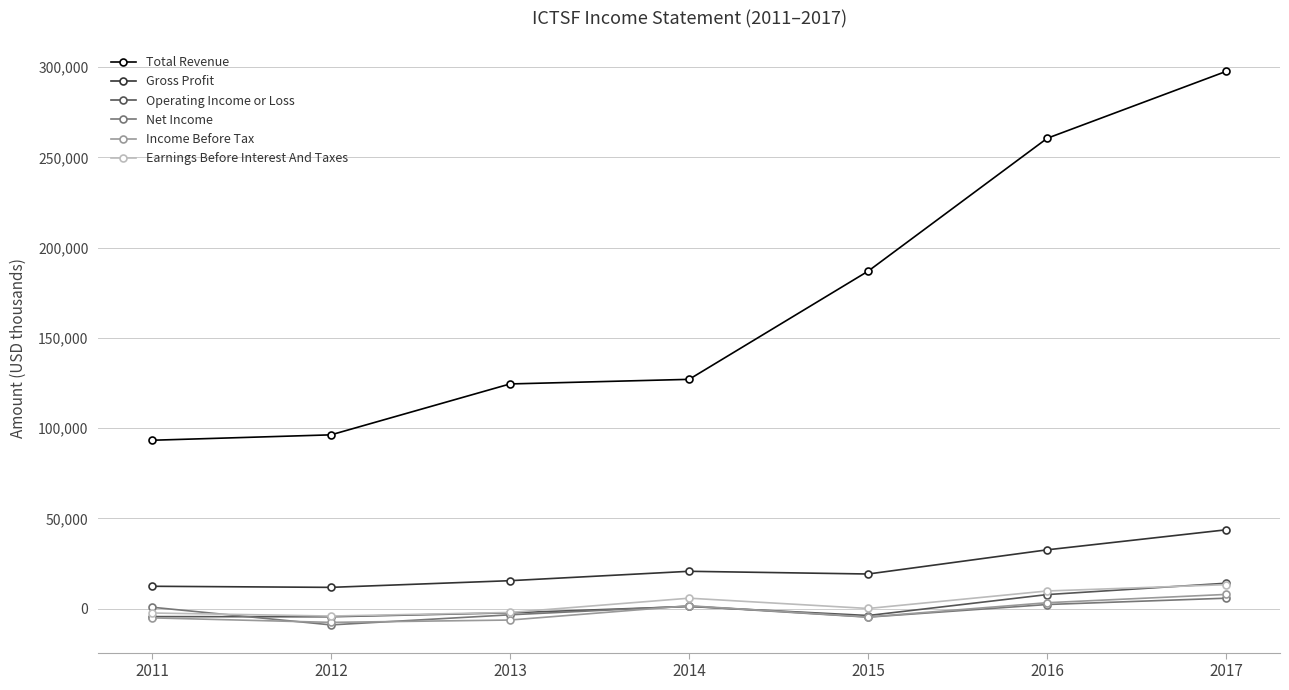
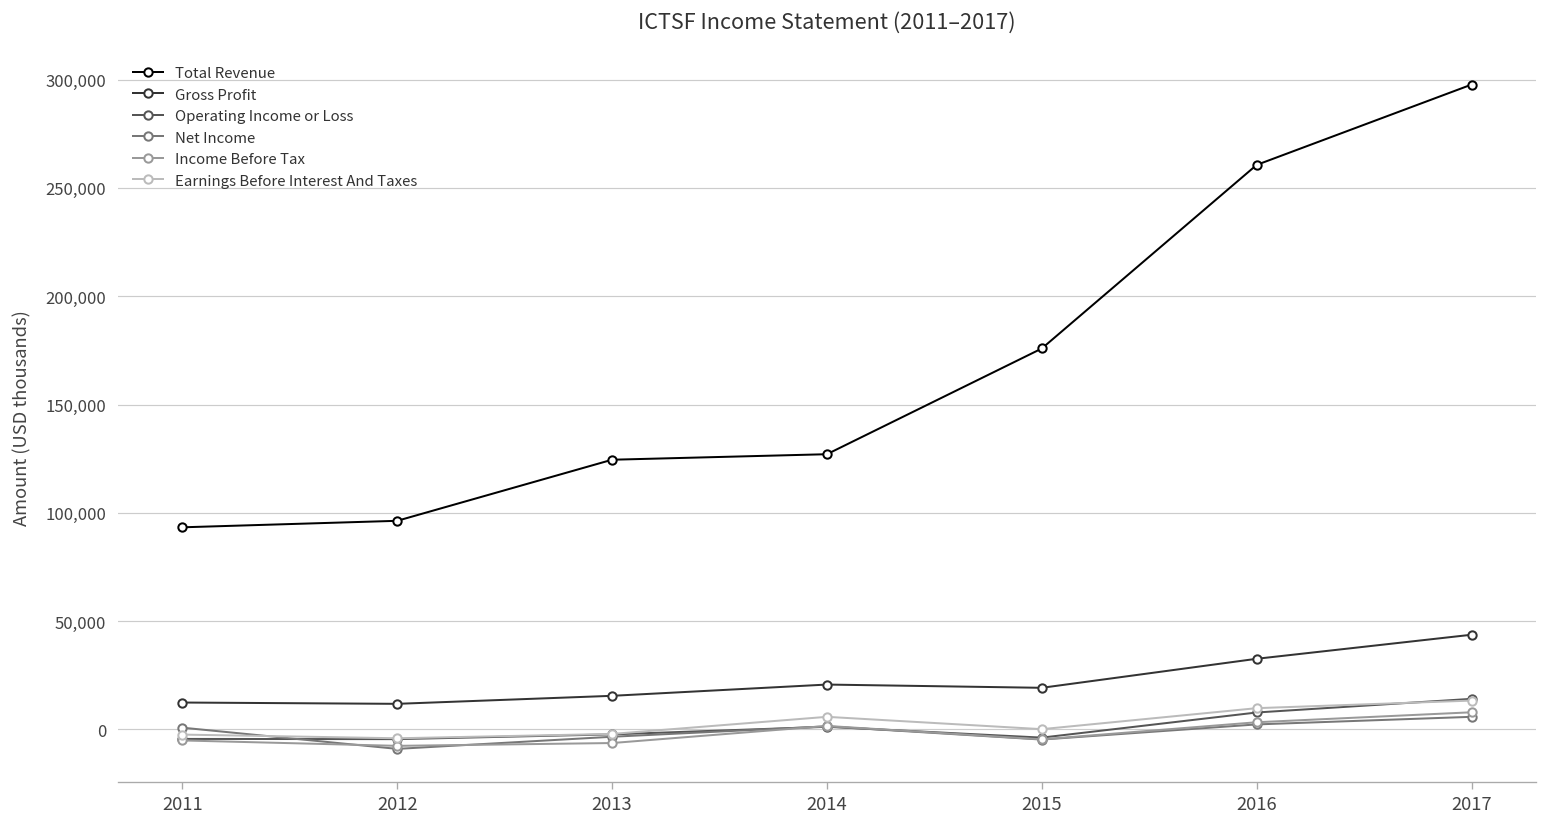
  {
    "Total Revenue": {
      "2011": "93,000",
      "2012": "96,000",
      "2013": "125,000",
      "2014": "127,000",
-     "2015": "187,000",
+     "2015": "176,000",
      "2016": "261,000",
      "2017": "298,000"
    }
  }
